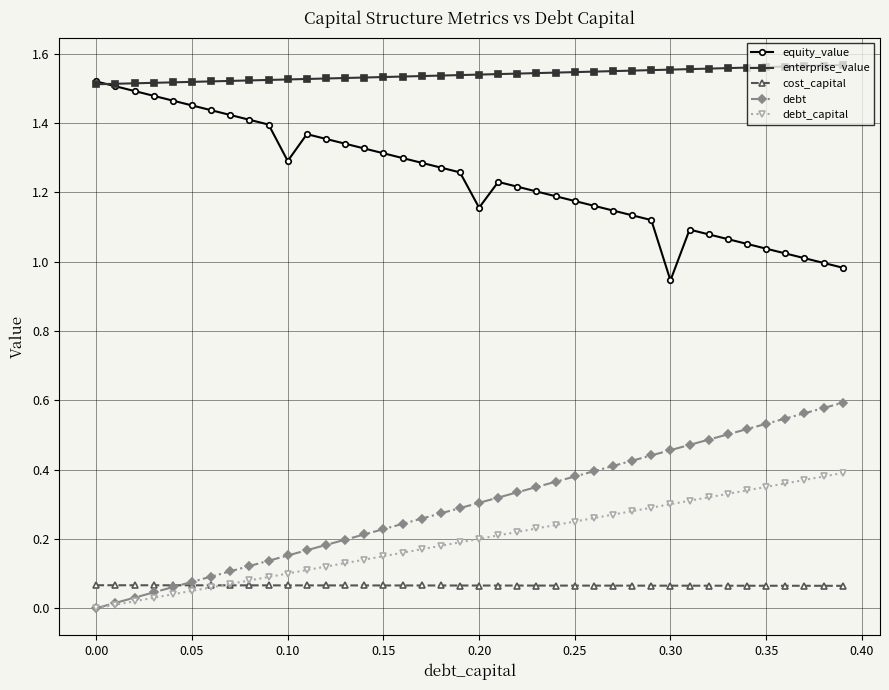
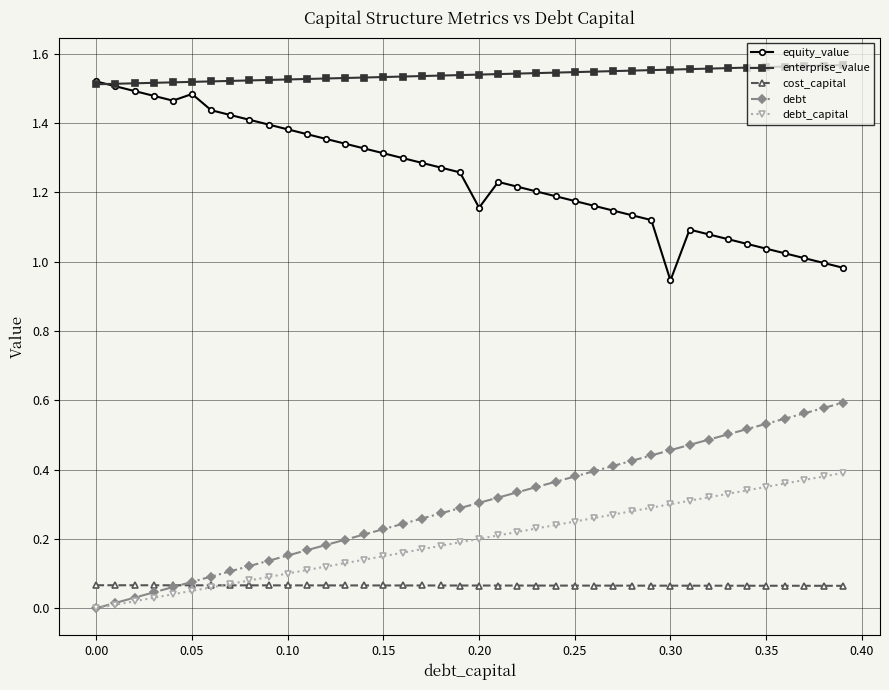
  {
    "equity_value": {
      "0.00": 1.52,
-     "0.05": 1.45,
-     "0.10": 1.29,
+     "0.05": 1.48,
+     "0.10": 1.38,
      "0.15": 1.31,
      "0.20": 1.16,
      "0.25": 1.18,
      "0.30": 0.95,
      "0.35": 1.04
    }
  }
